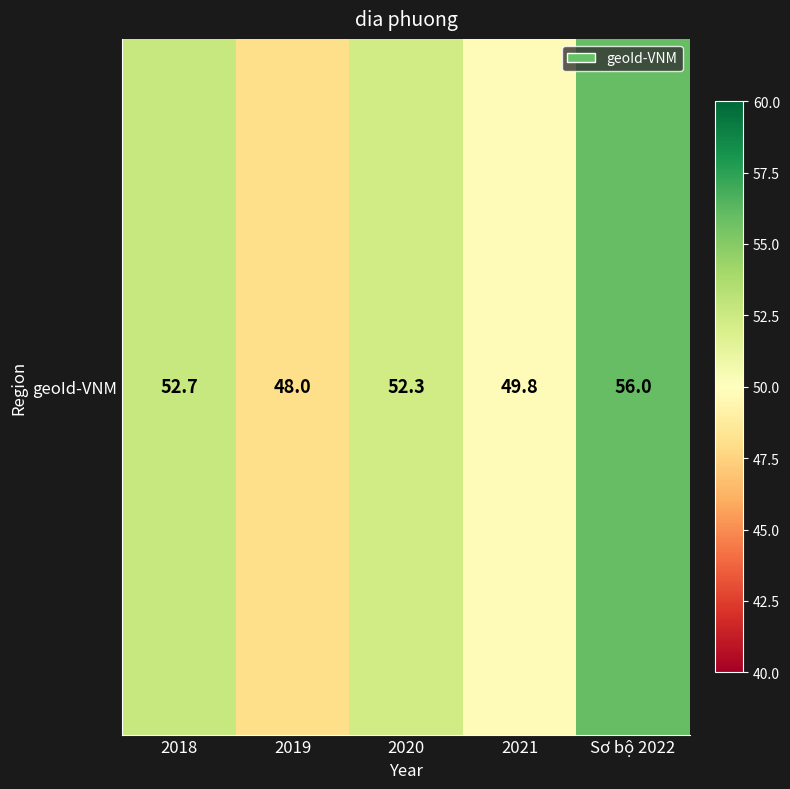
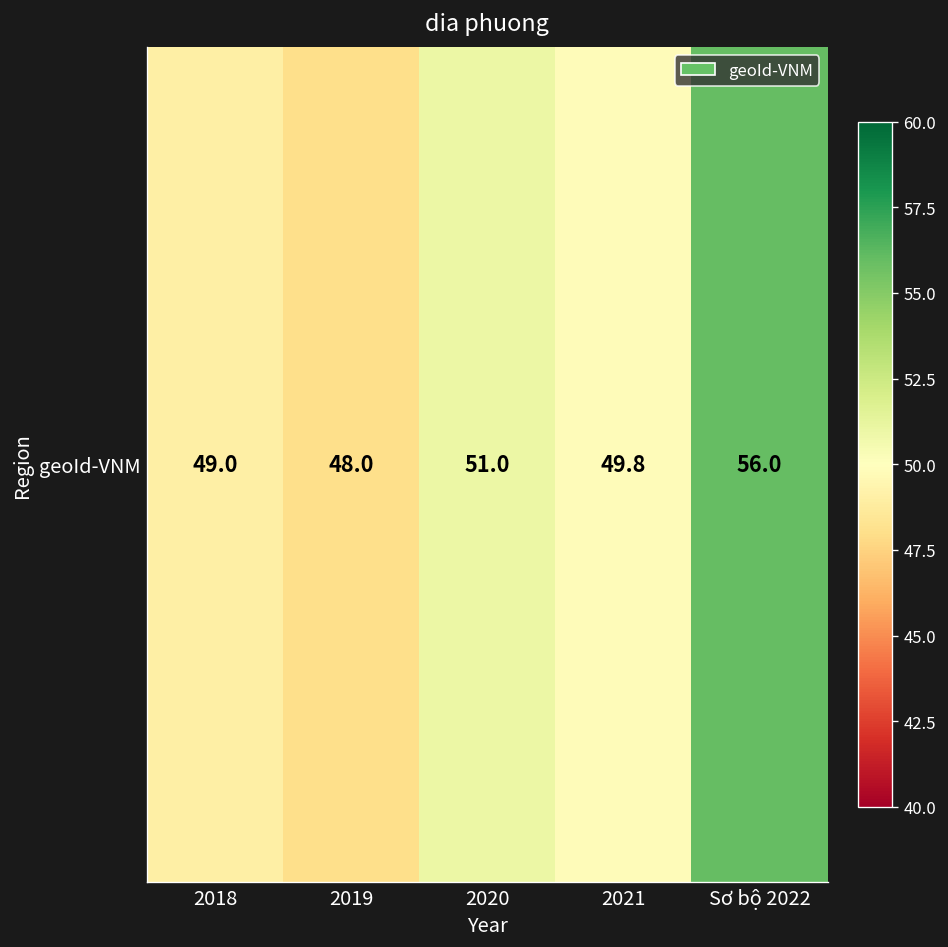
  {
    "geoId-VNM": {
-     "2018": 52.7,
+     "2018": 49.0,
      "2019": 48.0,
-     "2020": 52.3,
+     "2020": 51.0,
      "2021": 49.8,
      "Sơ bộ 2022": 56.0
    }
  }
